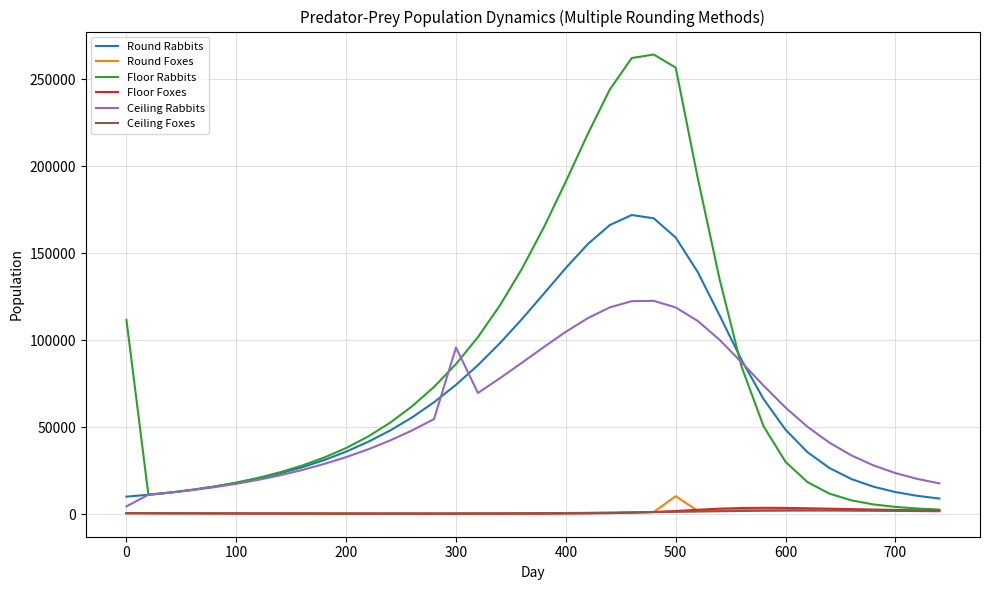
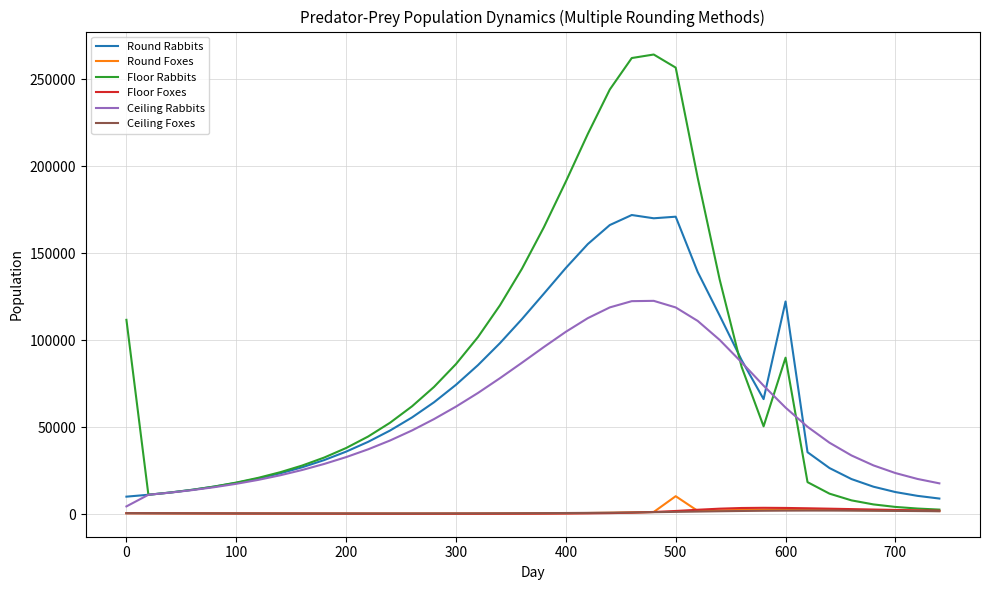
  {
    "Round Rabbits": {
      "0": 10000,
      "200": 36000,
      "300": 74000,
      "400": 141000,
-     "500": 159000,
-     "600": 48000,
+     "500": 171000,
+     "600": 122000,
      "700": 13000
    },
    "Round Foxes": {
      "500": 10000
    },
    "Floor Rabbits": {
      "0": 112000,
      "200": 38000,
      "300": 86000,
      "400": 191000,
      "500": 257000,
-     "600": 30000,
+     "600": 90000,
      "700": 4000
    },
    "Ceiling Rabbits": {
      "0": 4000,
      "200": 33000,
-     "300": 96000,
+     "300": 62000,
      "400": 105000,
      "500": 119000,
      "600": 61000,
      "700": 24000
    }
  }
